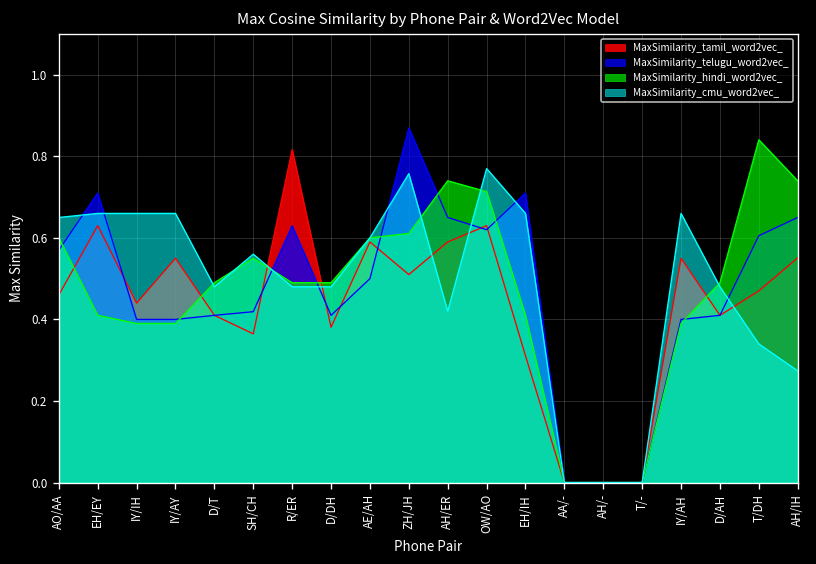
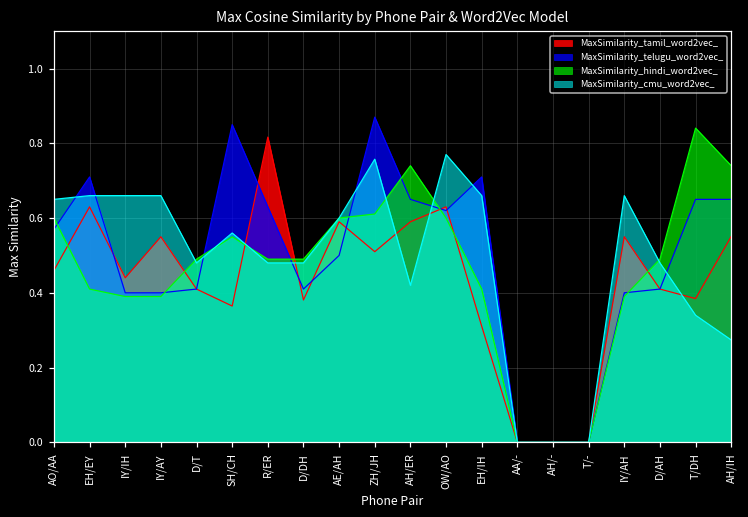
  {
    "MaxSimilarity_tamil_word2vec_": {
      "AO/AA": 0.46,
      "EH/EY": 0.63,
      "IY/IH": 0.44,
      "IY/AY": 0.55,
      "SH/CH": 0.36,
      "R/ER": 0.82,
      "D/DH": 0.38,
      "AE/AH": 0.59,
      "ZH/JH": 0.51,
      "AH/ER": 0.59,
      "OW/AO": 0.63,
      "EH/IH": 0.31,
      "IY/AH": 0.55,
-     "T/DH": 0.47,
+     "T/DH": 0.38,
      "AH/IH": 0.55
    },
    "MaxSimilarity_telugu_word2vec_": {
      "AO/AA": 0.57,
      "EH/EY": 0.71,
      "IY/IH": 0.40,
      "IY/AY": 0.40,
-     "SH/CH": 0.42,
+     "SH/CH": 0.85,
      "R/ER": 0.63,
      "D/DH": 0.41,
      "AE/AH": 0.50,
      "ZH/JH": 0.87,
      "AH/ER": 0.65,
      "OW/AO": 0.62,
      "EH/IH": 0.71,
      "IY/AH": 0.40,
-     "T/DH": 0.61,
+     "T/DH": 0.65,
      "AH/IH": 0.65
    },
    "MaxSimilarity_hindi_word2vec_": {
      "AO/AA": 0.60,
      "EH/EY": 0.41,
      "IY/IH": 0.39,
      "IY/AY": 0.39,
      "D/T": 0.49,
      "SH/CH": 0.55,
      "R/ER": 0.49,
      "D/DH": 0.49,
      "ZH/JH": 0.61,
      "AH/ER": 0.74,
-     "OW/AO": 0.71,
+     "OW/AO": 0.60,
      "EH/IH": 0.41,
      "IY/AH": 0.39,
      "D/AH": 0.49,
      "T/DH": 0.84,
      "AH/IH": 0.74
    },
    "MaxSimilarity_cmu_word2vec_": {
      "AO/AA": 0.65,
      "EH/EY": 0.66,
      "IY/IH": 0.66,
      "IY/AY": 0.66,
      "D/T": 0.48,
      "SH/CH": 0.56,
      "R/ER": 0.48,
      "D/DH": 0.48,
      "ZH/JH": 0.76,
      "AH/ER": 0.42,
      "OW/AO": 0.77,
      "EH/IH": 0.66,
      "IY/AH": 0.66,
      "D/AH": 0.48,
      "T/DH": 0.34,
      "AH/IH": 0.27
    }
  }
